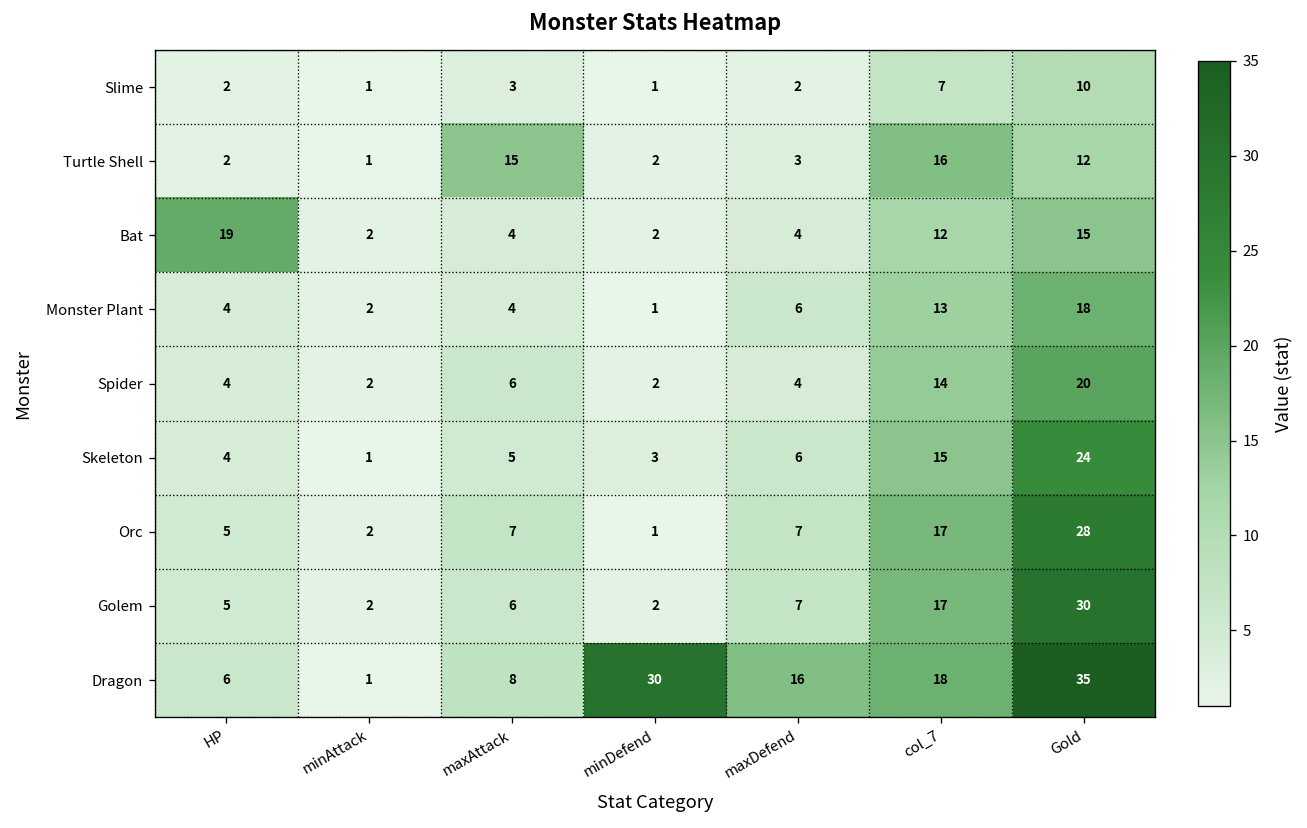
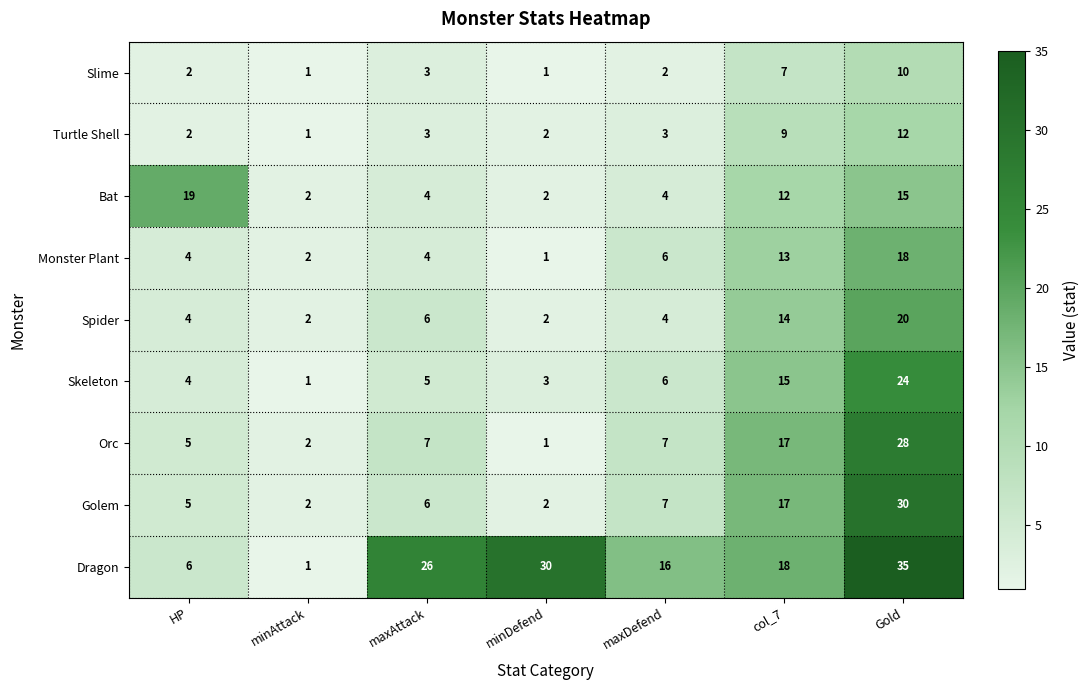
  {
    "Slime": {
      "HP": 2,
      "minAttack": 1,
      "maxAttack": 3,
      "minDefend": 1,
      "maxDefend": 2,
      "col_7": 7,
      "Gold": 10
    },
    "Turtle Shell": {
      "HP": 2,
      "minAttack": 1,
-     "maxAttack": 15,
+     "maxAttack": 3,
      "minDefend": 2,
      "maxDefend": 3,
-     "col_7": 16,
+     "col_7": 9,
      "Gold": 12
    },
    "Bat": {
      "HP": 19,
      "minAttack": 2,
      "maxAttack": 4,
      "minDefend": 2,
      "maxDefend": 4,
      "col_7": 12,
      "Gold": 15
    },
    "Monster Plant": {
      "HP": 4,
      "minAttack": 2,
      "maxAttack": 4,
      "minDefend": 1,
      "maxDefend": 6,
      "col_7": 13,
      "Gold": 18
    },
    "Spider": {
      "HP": 4,
      "minAttack": 2,
      "maxAttack": 6,
      "minDefend": 2,
      "maxDefend": 4,
      "col_7": 14,
      "Gold": 20
    },
    "Skeleton": {
      "HP": 4,
      "minAttack": 1,
      "maxAttack": 5,
      "minDefend": 3,
      "maxDefend": 6,
      "col_7": 15,
      "Gold": 24
    },
    "Orc": {
      "HP": 5,
      "minAttack": 2,
      "maxAttack": 7,
      "minDefend": 1,
      "maxDefend": 7,
      "col_7": 17,
      "Gold": 28
    },
    "Golem": {
      "HP": 5,
      "minAttack": 2,
      "maxAttack": 6,
      "minDefend": 2,
      "maxDefend": 7,
      "col_7": 17,
      "Gold": 30
    },
    "Dragon": {
      "HP": 6,
      "minAttack": 1,
-     "maxAttack": 8,
+     "maxAttack": 26,
      "minDefend": 30,
      "maxDefend": 16,
      "col_7": 18,
      "Gold": 35
    }
  }
